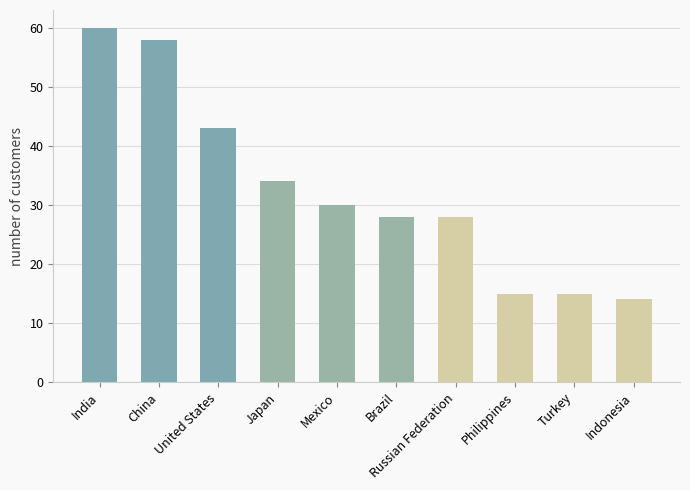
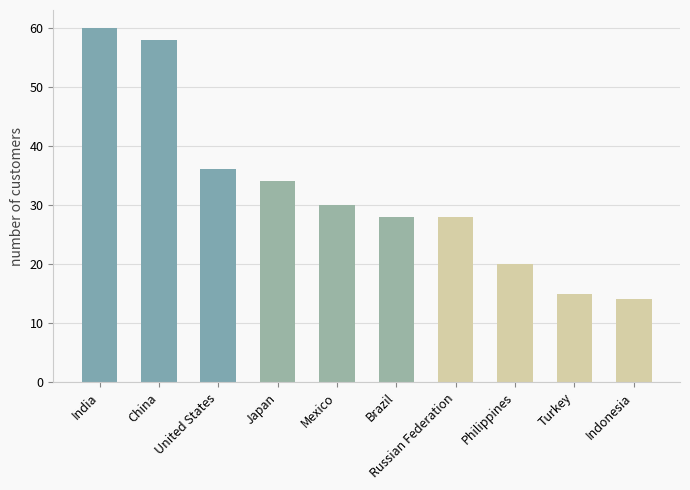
  {
    "India": 60,
    "China": 58,
-   "United States": 43,
+   "United States": 36,
    "Japan": 34,
    "Mexico": 30,
    "Brazil": 28,
    "Russian Federation": 28,
-   "Philippines": 15,
+   "Philippines": 20,
    "Turkey": 15,
    "Indonesia": 14
  }
